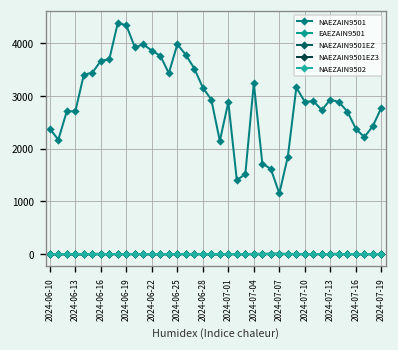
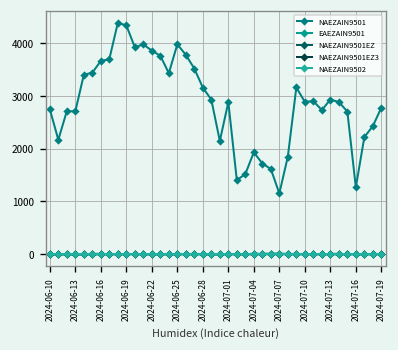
  {
    "NAEZAIN9501": {
-     "2024-06-10": 2400,
+     "2024-06-10": 2700,
      "2024-06-13": 2700,
      "2024-06-16": 3700,
      "2024-06-19": 4300,
      "2024-06-22": 3900,
      "2024-06-25": 4000,
      "2024-06-28": 3200,
      "2024-07-01": 2900,
-     "2024-07-04": 3200,
+     "2024-07-04": 1900,
      "2024-07-07": 1200,
      "2024-07-10": 2900,
      "2024-07-13": 2900,
-     "2024-07-16": 2400,
+     "2024-07-16": 1300,
      "2024-07-19": 2800
    },
    "NAEZAIN9502": {
      "2024-06-10": 0,
      "2024-06-13": 0,
      "2024-06-16": 0,
      "2024-06-19": 0,
      "2024-06-22": 0,
      "2024-06-25": 0,
      "2024-06-28": 0,
      "2024-07-01": 0,
      "2024-07-04": 0,
      "2024-07-07": 0,
      "2024-07-10": 0,
      "2024-07-13": 0,
      "2024-07-16": 0,
      "2024-07-19": 0
    }
  }
